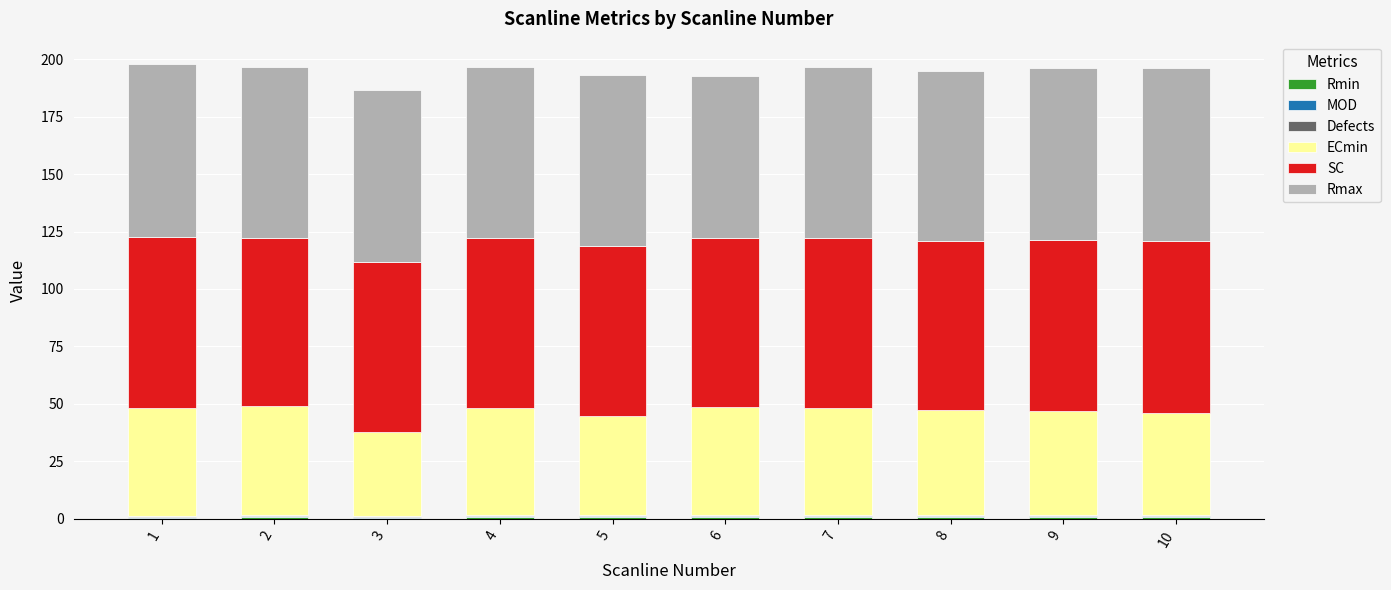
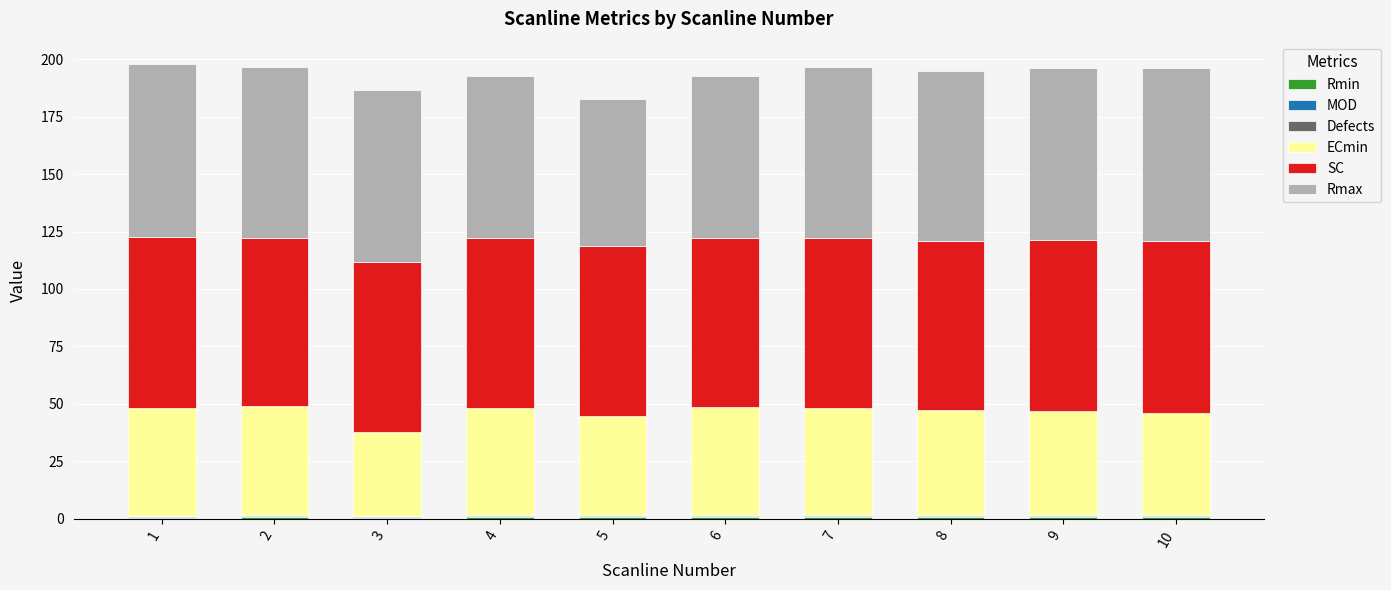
  {
    "ECmin": {
      "1": 47,
      "2": 47,
      "3": 37,
      "4": 47,
      "5": 43,
      "6": 47,
      "7": 47,
      "8": 46,
      "9": 45,
      "10": 45
    },
    "SC": {
      "1": 75,
      "2": 73,
      "3": 74,
      "4": 74,
      "5": 74,
      "6": 73,
      "7": 74,
      "8": 73,
      "9": 74,
      "10": 75
    },
    "Rmax": {
      "1": 75,
      "2": 74,
      "3": 75,
-     "4": 75,
-     "5": 75,
+     "4": 71,
+     "5": 64,
      "6": 71,
      "7": 75,
      "8": 74,
      "9": 75,
      "10": 75
    }
  }
